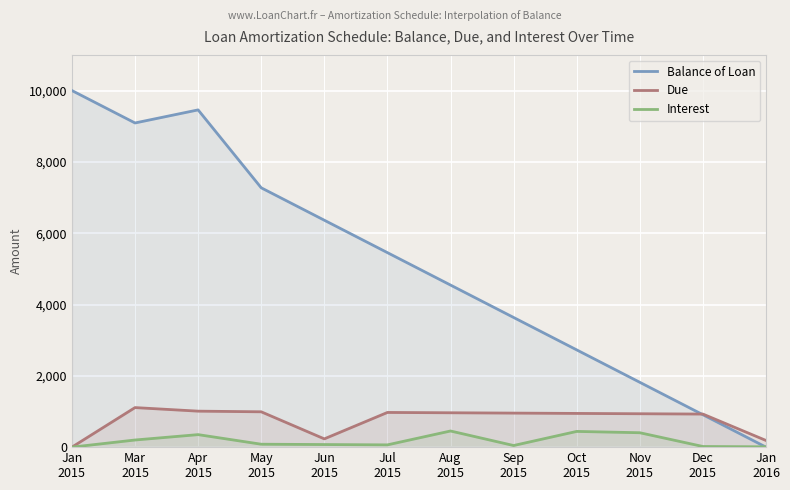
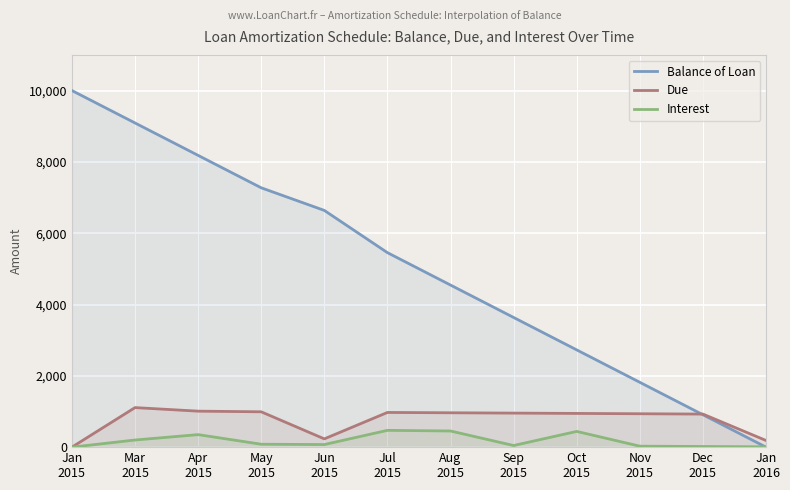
  {
    "Balance of Loan": {
      "Jan 2015": "10,000",
      "Mar 2015": "9,100",
-     "Apr 2015": "9,500",
+     "Apr 2015": "8,200",
      "May 2015": "7,300",
-     "Jun 2015": "6,400",
+     "Jun 2015": "6,600",
      "Jul 2015": "5,500",
      "Aug 2015": "4,500",
      "Sep 2015": "3,600",
      "Oct 2015": "2,700",
      "Nov 2015": "1,800"
    },
    "Due": {
      "Mar 2015": "1,100",
      "Apr 2015": "1,000",
      "May 2015": "1,000",
      "Jun 2015": "200",
      "Jul 2015": "1,000",
      "Aug 2015": "1,000",
      "Sep 2015": "1,000",
      "Oct 2015": "900",
      "Nov 2015": "900",
      "Jan 2016": "200"
    },
    "Interest": {
      "Mar 2015": "200",
      "Apr 2015": "400",
      "May 2015": "100",
      "Jun 2015": "100",
-     "Jul 2015": "100",
+     "Jul 2015": "500",
      "Aug 2015": "500",
      "Sep 2015": "0",
      "Oct 2015": "400",
-     "Nov 2015": "400",
+     "Nov 2015": "0",
      "Dec 2015": "0"
    }
  }
